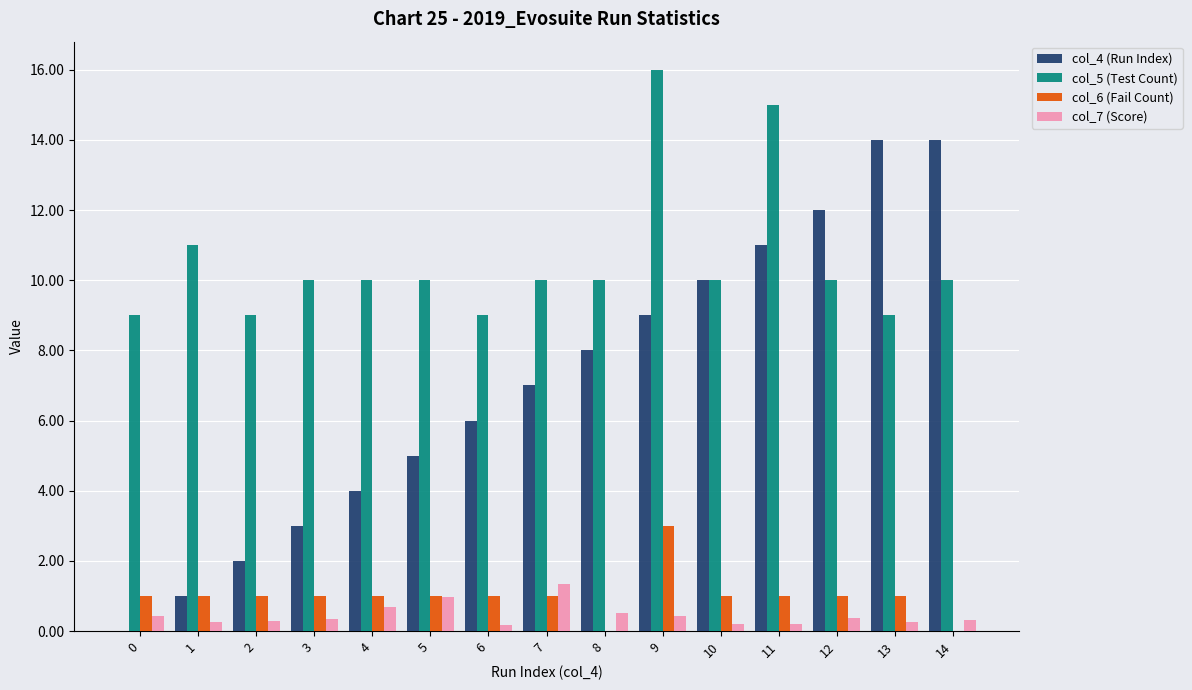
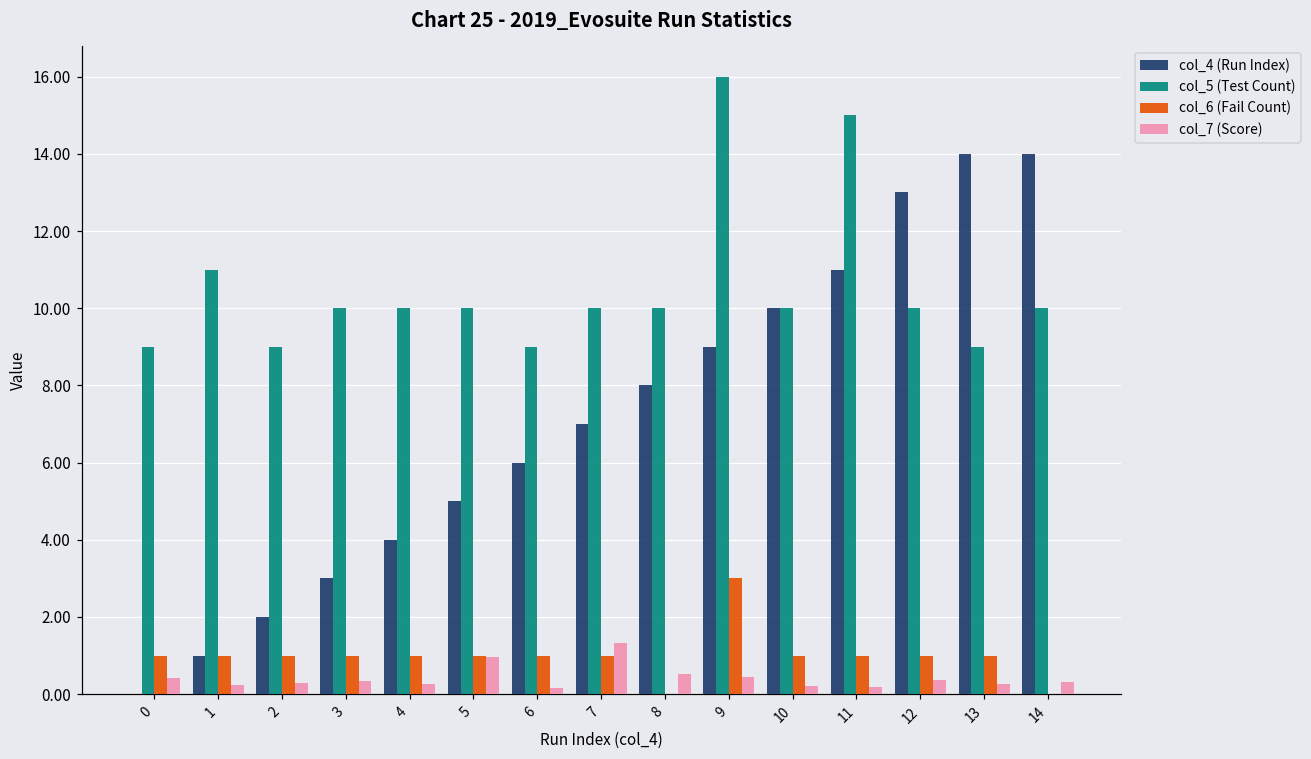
  {
    "col_4 (Run Index)": {
      "0": 0,
      "1": 1,
      "2": 2,
      "3": 3,
      "4": 4,
      "5": 5,
      "6": 6,
      "7": 7,
      "8": 8,
      "9": 9,
      "10": 10,
      "11": 11,
-     "12": 12,
+     "12": 13,
      "13": 14,
      "14": 14
    },
    "col_5 (Test Count)": {
      "0": 9.0,
      "1": 11.0,
      "2": 9.0,
      "3": 10.0,
      "4": 10.0,
      "5": 10.0,
      "6": 9.0,
      "7": 10.0,
      "8": 10.0,
      "9": 16.0,
      "10": 10.0,
      "11": 15.0,
      "12": 10.0,
      "13": 9.0,
      "14": 10.0
    },
    "col_6 (Fail Count)": {
      "0": 1.0,
      "1": 1.0,
      "2": 1.0,
      "3": 1.0,
      "4": 1.0,
      "5": 1.0,
      "6": 1.0,
      "7": 1.0,
      "8": 0.0,
      "9": 3.0,
      "10": 1.0,
      "11": 1.0,
      "12": 1.0,
      "13": 1.0,
      "14": 0.0
    },
    "col_7 (Score)": {
      "0": 0.4,
      "1": 0.2,
      "2": 0.3,
      "3": 0.3,
-     "4": 0.7,
+     "4": 0.3,
      "5": 1.0,
      "6": 0.2,
      "7": 1.3,
      "8": 0.5,
      "9": 0.4,
      "10": 0.2,
      "11": 0.2,
      "12": 0.4,
      "13": 0.3,
      "14": 0.3
    }
  }
